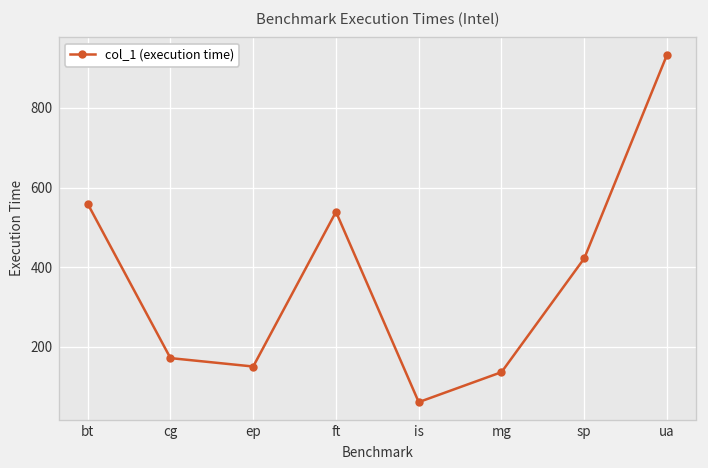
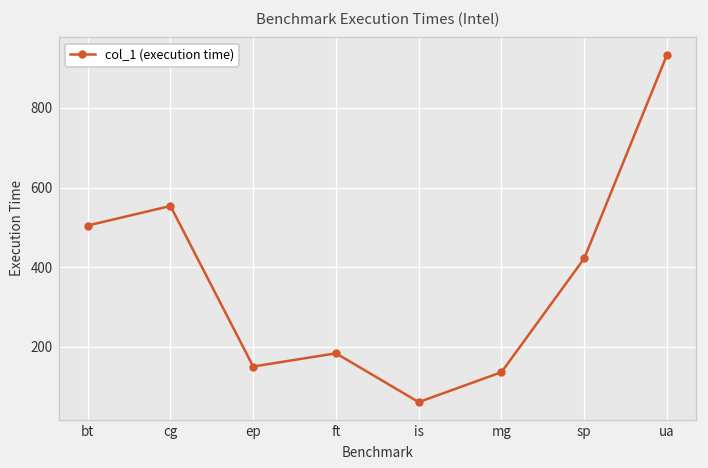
  {
-   "bt": 560,
-   "cg": 170,
+   "bt": 500,
+   "cg": 550,
    "ep": 150,
-   "ft": 540,
+   "ft": 180,
    "is": 60,
    "mg": 140,
    "sp": 420,
    "ua": 930
  }
